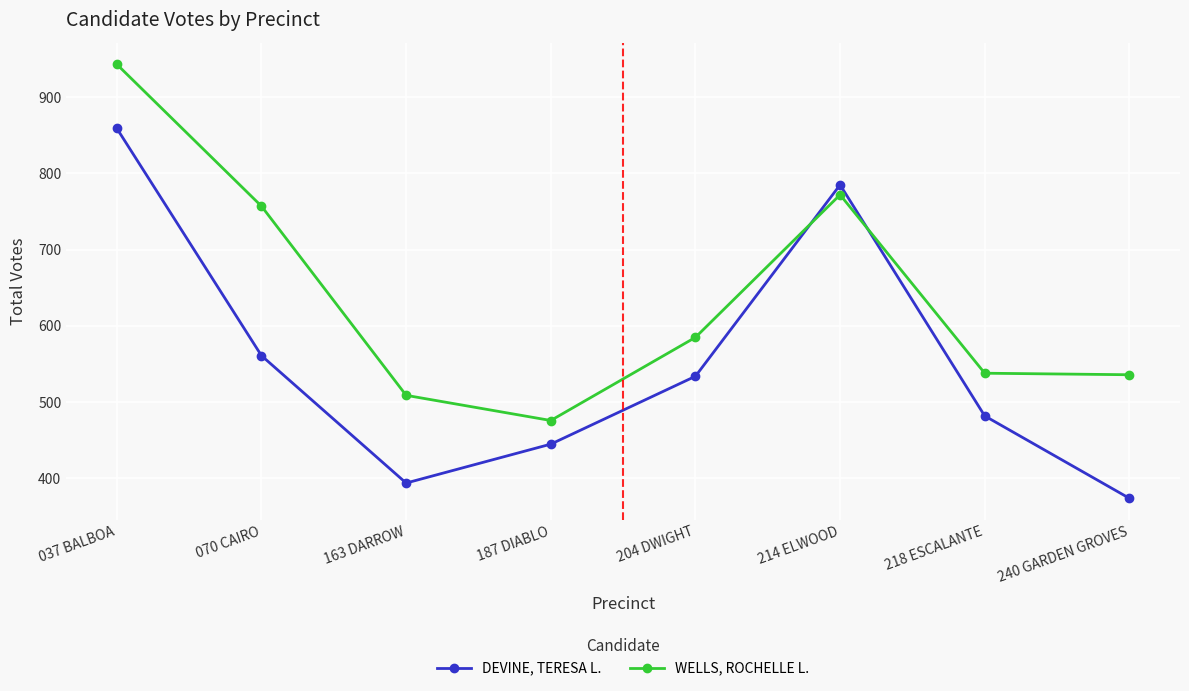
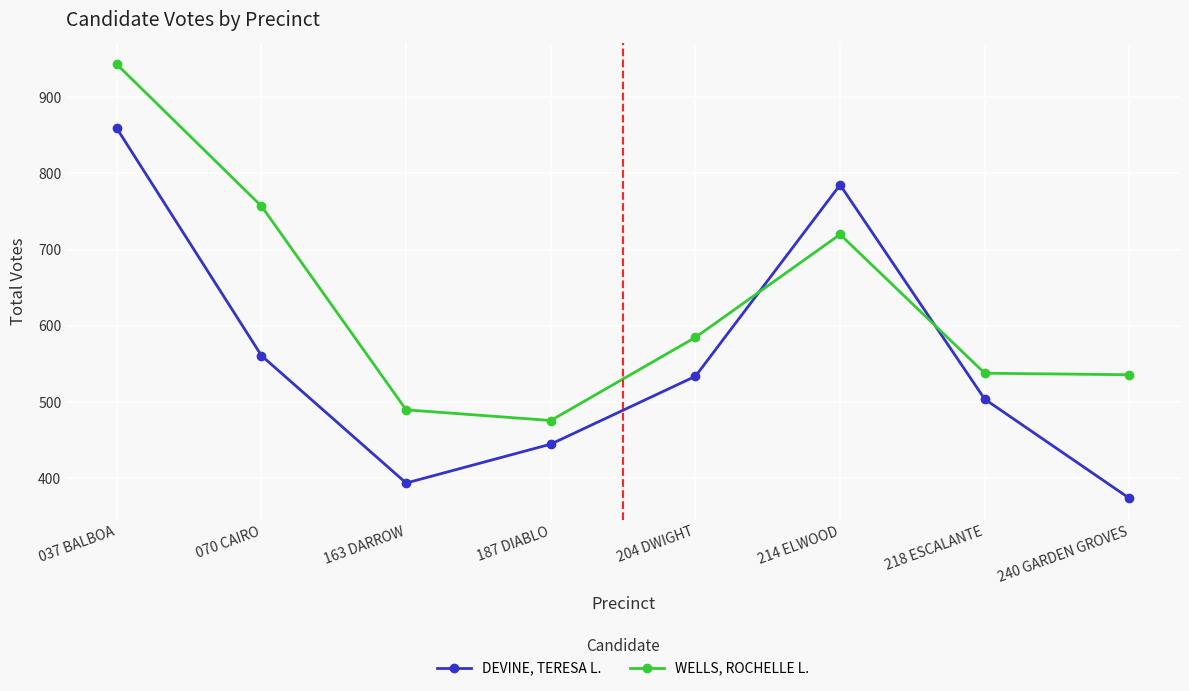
  {
    "DEVINE, TERESA L.": {
      "037 BALBOA": 860,
      "070 CAIRO": 560,
      "163 DARROW": 390,
      "187 DIABLO": 450,
      "204 DWIGHT": 530,
      "214 ELWOOD": 790,
-     "218 ESCALANTE": 480,
+     "218 ESCALANTE": 500,
      "240 GARDEN GROVES": 370
    },
    "WELLS, ROCHELLE L.": {
      "037 BALBOA": 940,
      "070 CAIRO": 760,
-     "163 DARROW": 510,
+     "163 DARROW": 490,
      "187 DIABLO": 480,
      "204 DWIGHT": 590,
-     "214 ELWOOD": 770,
+     "214 ELWOOD": 720,
      "218 ESCALANTE": 540,
      "240 GARDEN GROVES": 540
    }
  }
